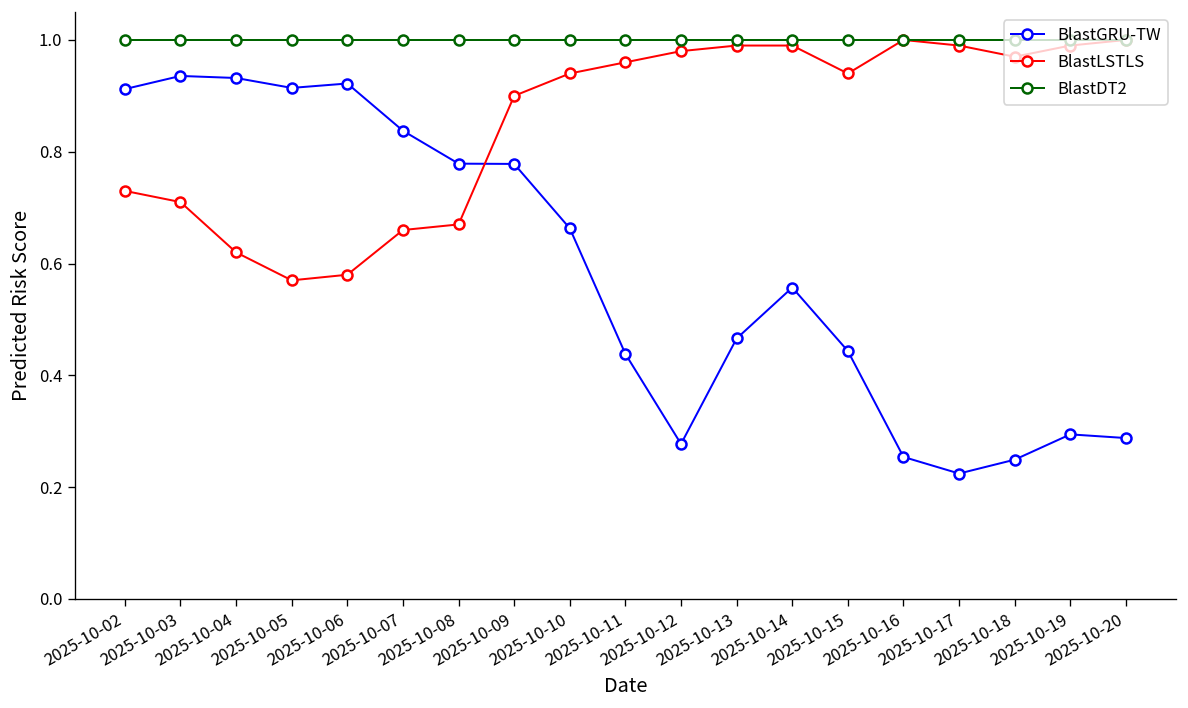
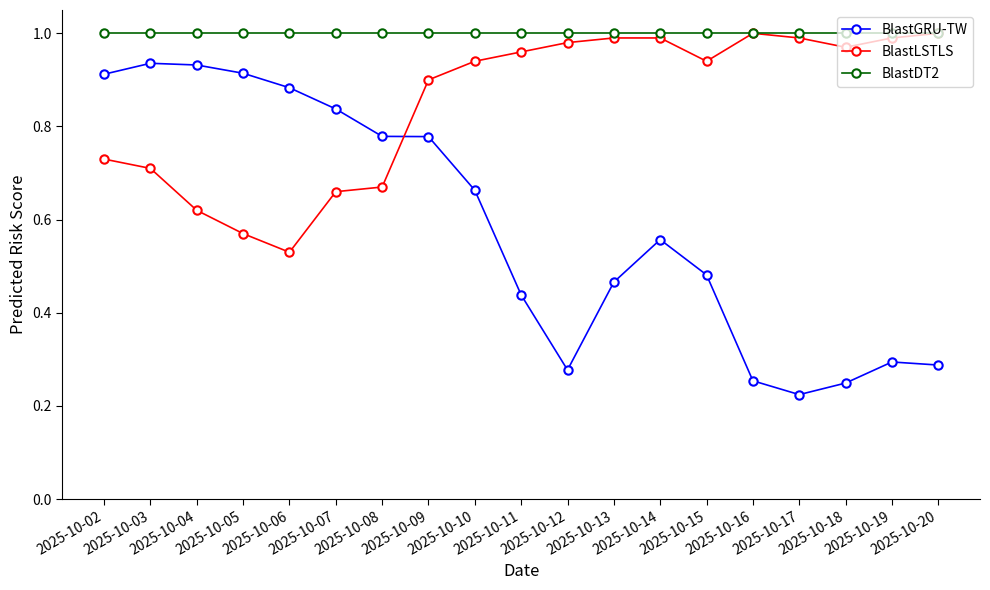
  {
    "BlastGRU-TW": {
      "2025-10-02": 0.91,
      "2025-10-03": 0.94,
      "2025-10-04": 0.93,
      "2025-10-05": 0.91,
-     "2025-10-06": 0.92,
+     "2025-10-06": 0.88,
      "2025-10-07": 0.84,
      "2025-10-08": 0.78,
      "2025-10-09": 0.78,
      "2025-10-10": 0.66,
      "2025-10-11": 0.44,
      "2025-10-12": 0.28,
      "2025-10-13": 0.47,
      "2025-10-14": 0.56,
-     "2025-10-15": 0.44,
+     "2025-10-15": 0.48,
      "2025-10-16": 0.25,
      "2025-10-17": 0.22,
      "2025-10-18": 0.25,
      "2025-10-19": 0.29,
      "2025-10-20": 0.29
    },
    "BlastLSTLS": {
      "2025-10-02": 0.73,
      "2025-10-03": 0.71,
      "2025-10-04": 0.62,
      "2025-10-05": 0.57,
-     "2025-10-06": 0.58,
+     "2025-10-06": 0.53,
      "2025-10-07": 0.66,
      "2025-10-08": 0.67,
      "2025-10-09": 0.90,
      "2025-10-10": 0.94,
      "2025-10-11": 0.96,
      "2025-10-12": 0.98,
      "2025-10-13": 0.99,
      "2025-10-14": 0.99,
      "2025-10-15": 0.94,
      "2025-10-17": 0.99
    },
    "BlastDT2": {
      "2025-10-02": 1.00,
      "2025-10-03": 1.00,
      "2025-10-04": 1.00,
      "2025-10-05": 1.00,
      "2025-10-06": 1.00,
      "2025-10-07": 1.00,
      "2025-10-08": 1.00,
      "2025-10-09": 1.00,
      "2025-10-10": 1.00,
      "2025-10-11": 1.00,
      "2025-10-12": 1.00,
      "2025-10-13": 1.00,
      "2025-10-14": 1.00,
      "2025-10-15": 1.00,
      "2025-10-17": 1.00
    }
  }
